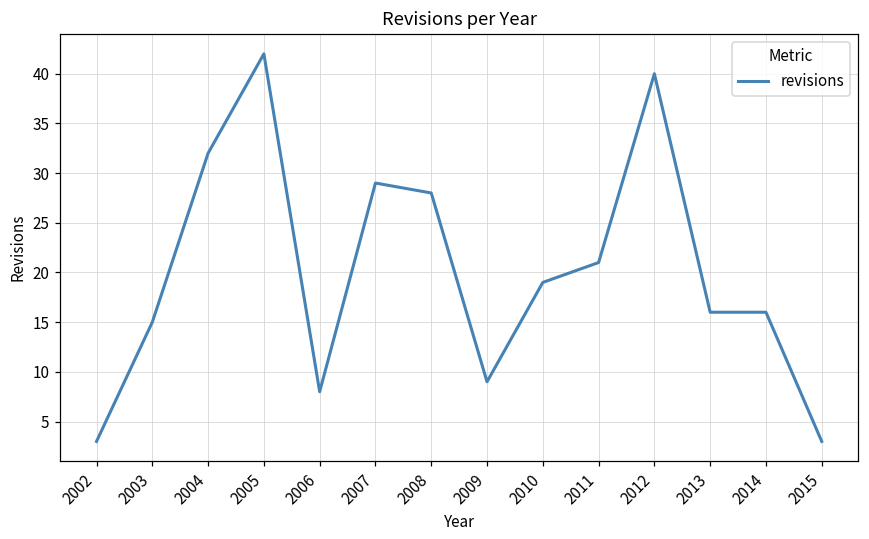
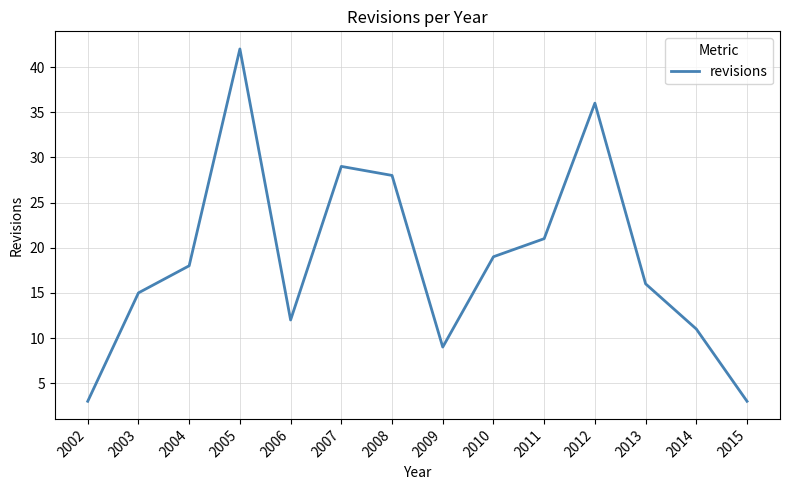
  {
    "2002": 3,
    "2003": 15,
-   "2004": 32,
+   "2004": 18,
    "2005": 42,
-   "2006": 8,
+   "2006": 12,
    "2007": 29,
    "2008": 28,
    "2009": 9,
    "2010": 19,
    "2011": 21,
-   "2012": 40,
+   "2012": 36,
    "2013": 16,
-   "2014": 16,
+   "2014": 11,
    "2015": 3
  }
